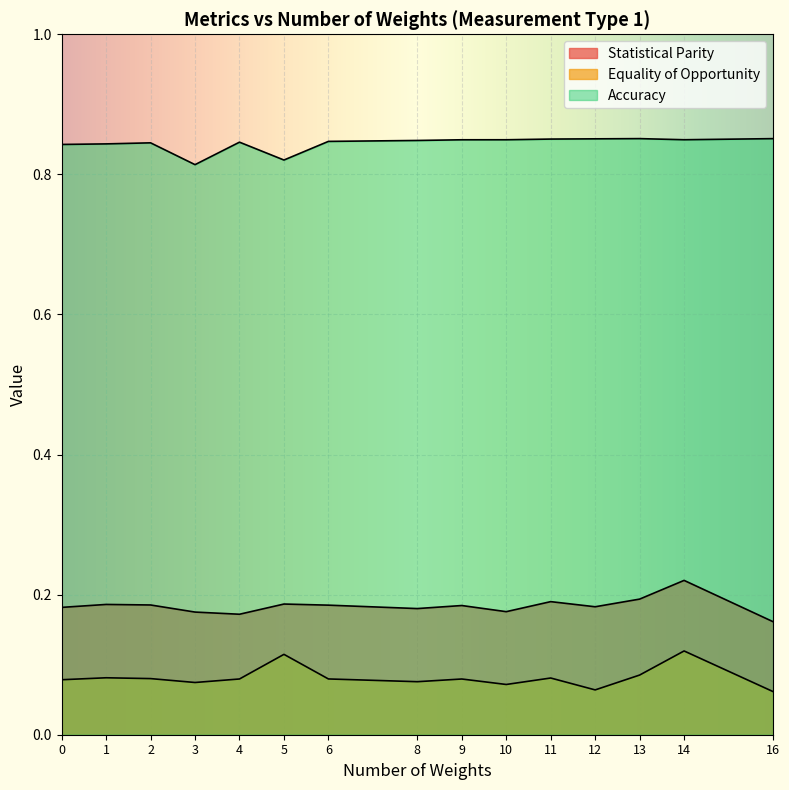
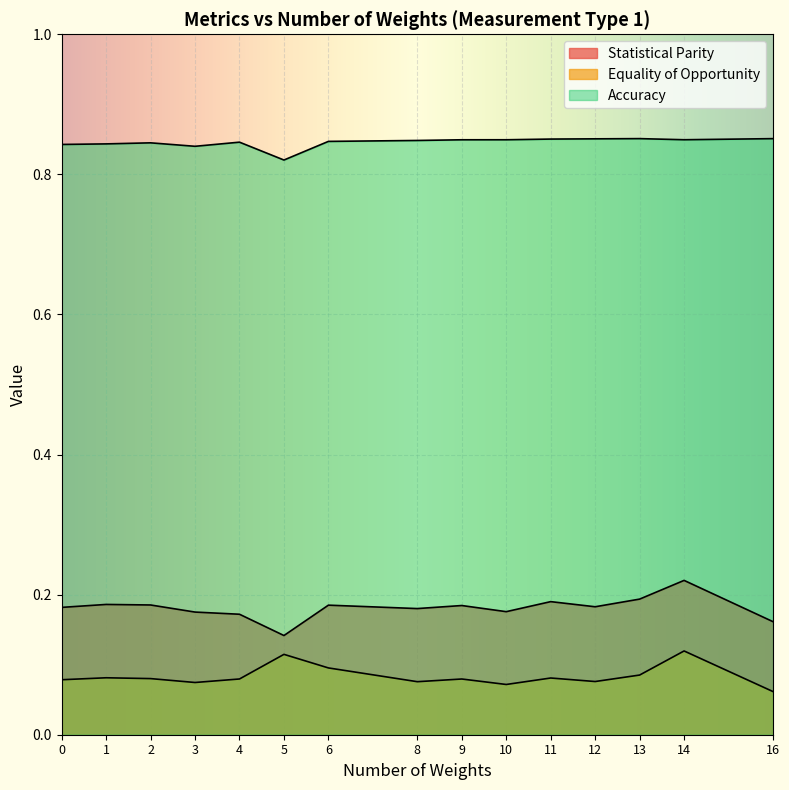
  {
    "Statistical Parity": {
      "0": 0.18,
      "1": 0.19,
      "2": 0.19,
      "3": 0.18,
      "4": 0.17,
-     "5": 0.19,
+     "5": 0.14,
      "6": 0.18,
      "8": 0.18,
      "9": 0.18,
      "10": 0.18,
      "11": 0.19,
      "12": 0.18,
      "13": 0.19,
      "14": 0.22,
      "16": 0.16
    },
    "Equality of Opportunity": {
      "0": 0.08,
      "1": 0.08,
      "2": 0.08,
      "3": 0.07,
      "4": 0.08,
      "5": 0.11,
-     "6": 0.08,
+     "6": 0.10,
      "8": 0.08,
      "9": 0.08,
      "10": 0.07,
      "11": 0.08,
-     "12": 0.06,
+     "12": 0.08,
      "13": 0.09,
      "14": 0.12,
      "16": 0.06
    },
    "Accuracy": {
      "0": 0.84,
      "1": 0.84,
      "2": 0.85,
-     "3": 0.81,
+     "3": 0.84,
      "4": 0.85,
      "5": 0.82,
      "6": 0.85,
      "8": 0.85,
      "9": 0.85,
      "10": 0.85,
      "11": 0.85,
      "12": 0.85,
      "13": 0.85,
      "14": 0.85,
      "16": 0.85
    }
  }
